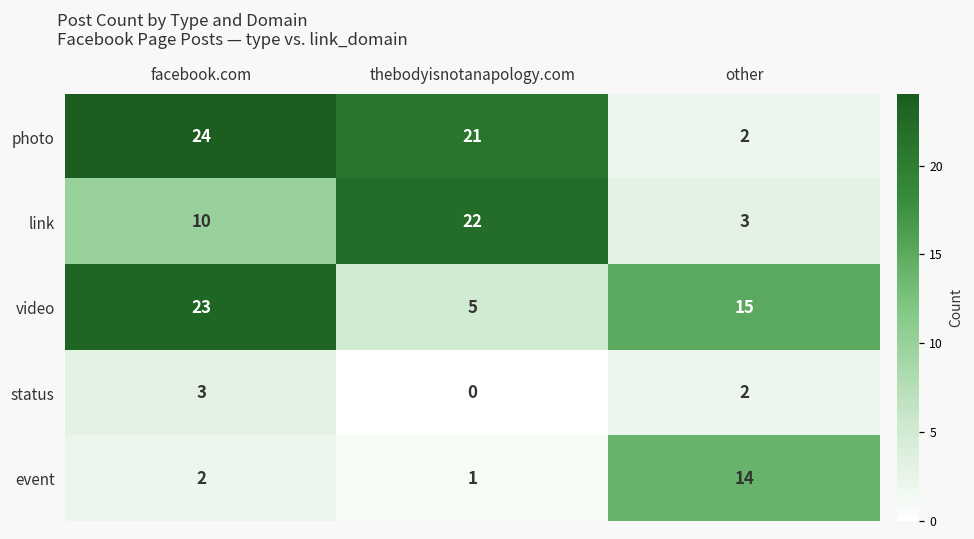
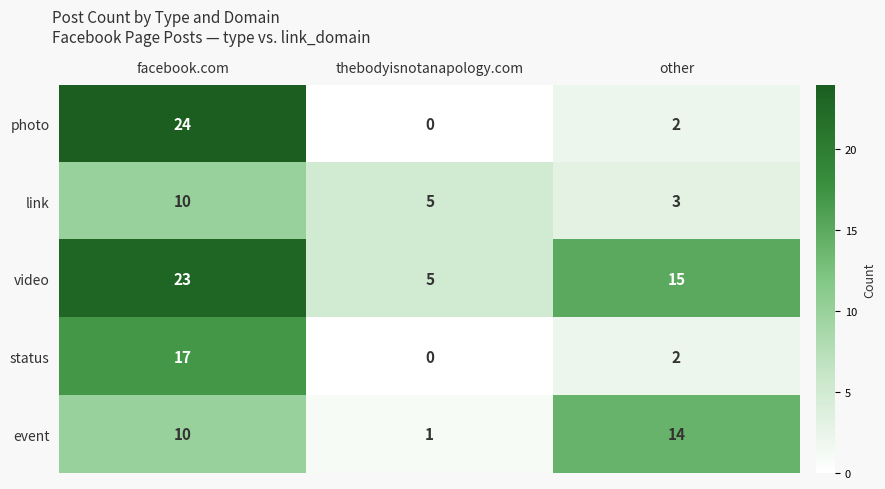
  {
    "photo": {
      "facebook.com": 24,
-     "thebodyisnotanapology.com": 21,
+     "thebodyisnotanapology.com": 0,
      "other": 2
    },
    "link": {
      "facebook.com": 10,
-     "thebodyisnotanapology.com": 22,
+     "thebodyisnotanapology.com": 5,
      "other": 3
    },
    "video": {
      "facebook.com": 23,
      "thebodyisnotanapology.com": 5,
      "other": 15
    },
    "status": {
-     "facebook.com": 3,
+     "facebook.com": 17,
      "thebodyisnotanapology.com": 0,
      "other": 2
    },
    "event": {
-     "facebook.com": 2,
+     "facebook.com": 10,
      "thebodyisnotanapology.com": 1,
      "other": 14
    }
  }
